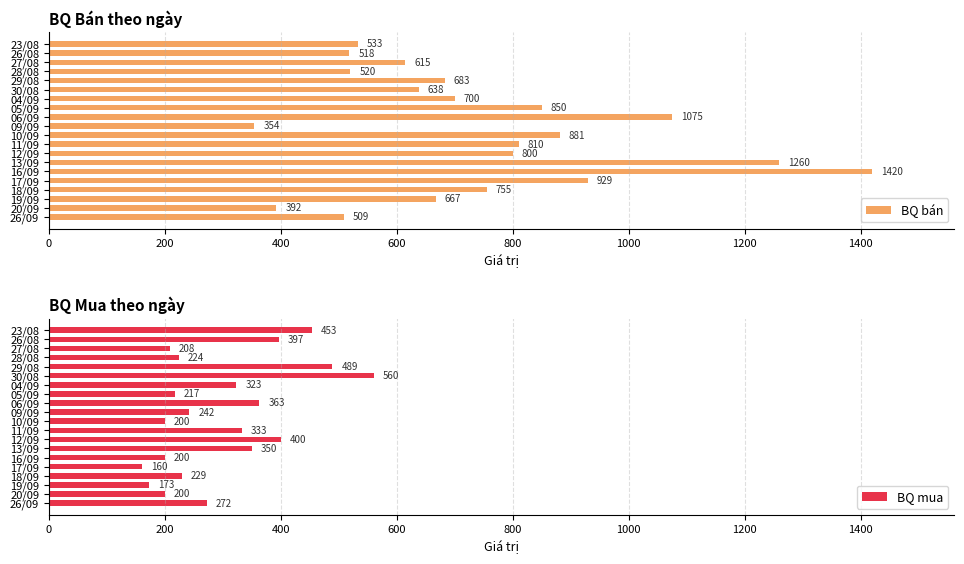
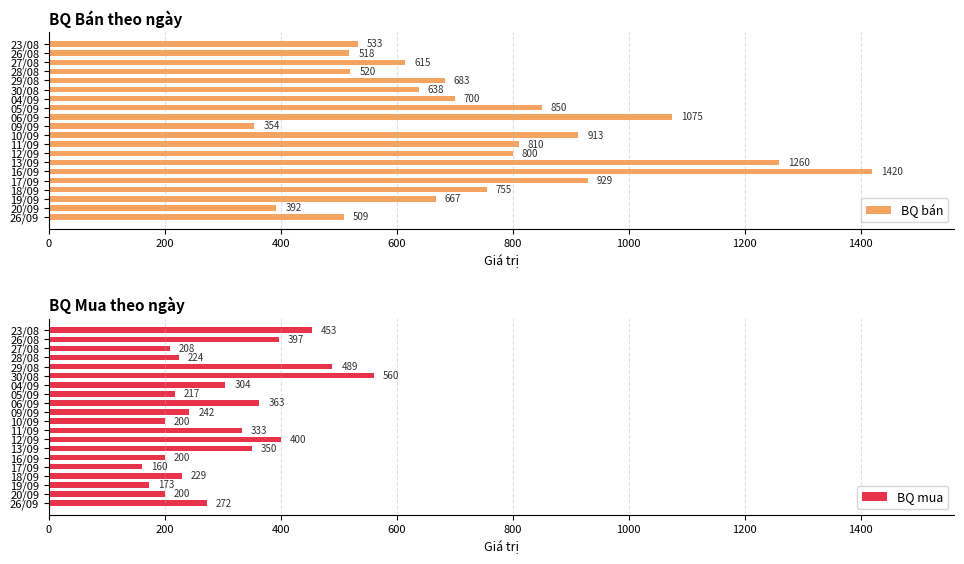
  {
    "BQ Bán theo ngày": {
      "23/08": 533,
      "26/08": 518,
      "27/08": 615,
      "28/08": 520,
      "29/08": 683,
      "30/08": 638,
      "04/09": 700,
      "05/09": 850,
      "06/09": 1075,
      "09/09": 354,
-     "10/09": 881,
+     "10/09": 913,
      "11/09": 810,
      "12/09": 800,
      "13/09": 1260,
      "16/09": 1420,
      "17/09": 929,
      "18/09": 755,
      "19/09": 667,
      "20/09": 392,
      "26/09": 509
    },
    "BQ Mua theo ngày": {
      "23/08": 453,
      "26/08": 397,
      "27/08": 208,
      "28/08": 224,
      "29/08": 489,
      "30/08": 560,
-     "04/09": 323,
+     "04/09": 304,
      "05/09": 217,
      "06/09": 363,
      "09/09": 242,
      "10/09": 200,
      "11/09": 333,
      "12/09": 400,
      "13/09": 350,
      "16/09": 200,
      "17/09": 160,
      "18/09": 229,
      "19/09": 173,
      "20/09": 200,
      "26/09": 272
    }
  }
